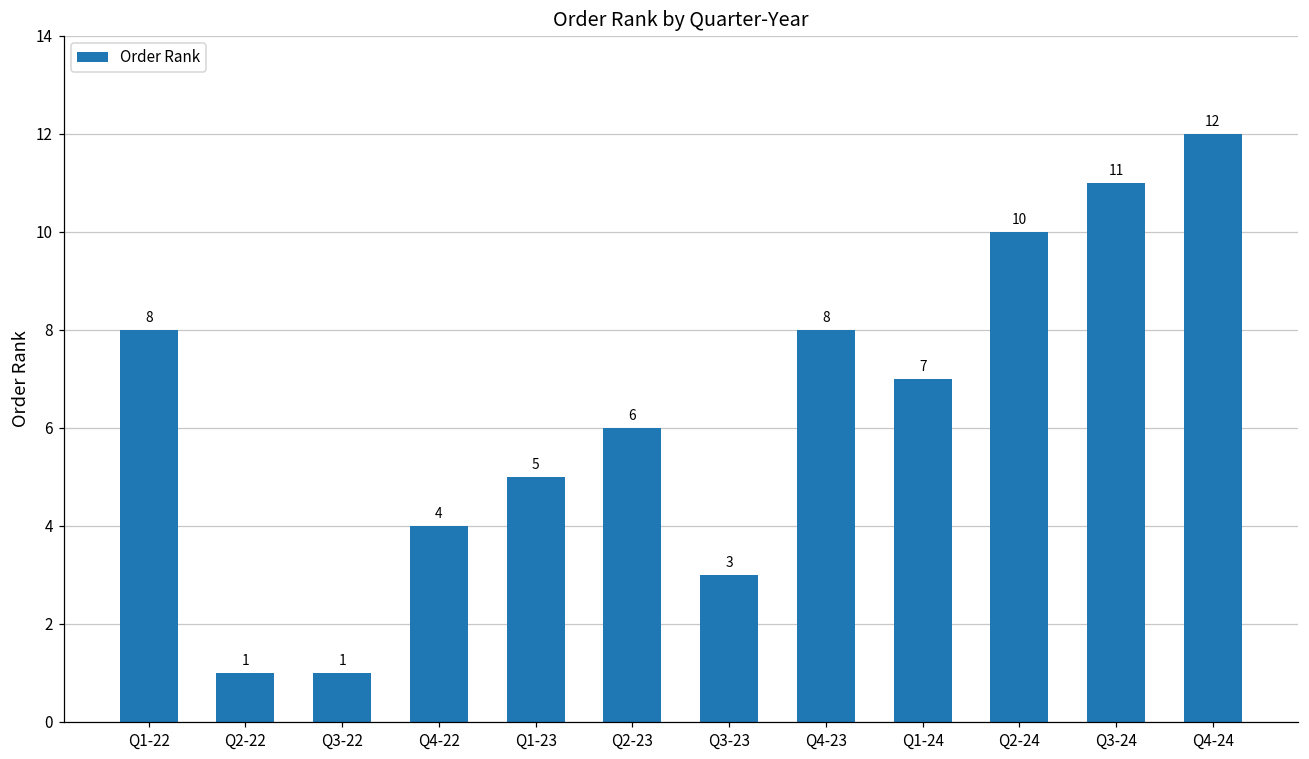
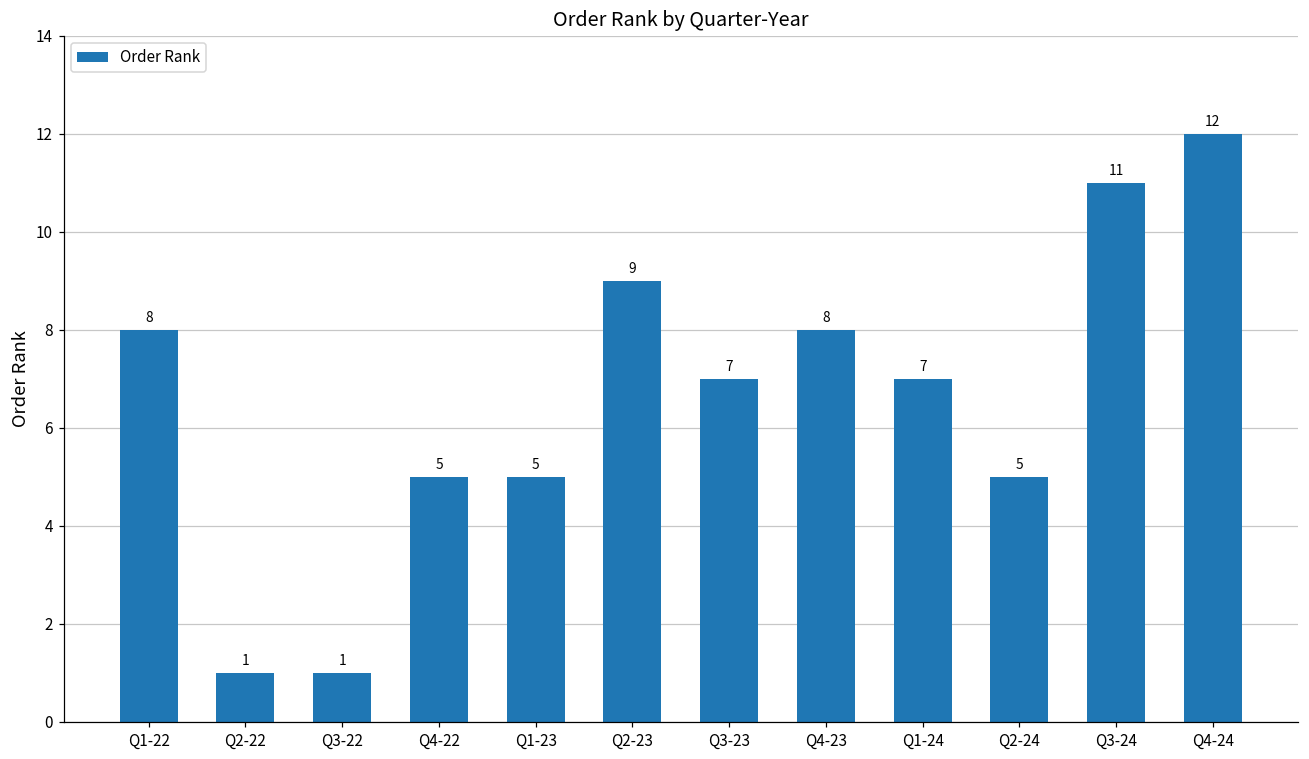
  {
    "Q1-22": 8,
    "Q2-22": 1,
    "Q3-22": 1,
-   "Q4-22": 4,
+   "Q4-22": 5,
    "Q1-23": 5,
-   "Q2-23": 6,
-   "Q3-23": 3,
+   "Q2-23": 9,
+   "Q3-23": 7,
    "Q4-23": 8,
    "Q1-24": 7,
-   "Q2-24": 10,
+   "Q2-24": 5,
    "Q3-24": 11,
    "Q4-24": 12
  }
